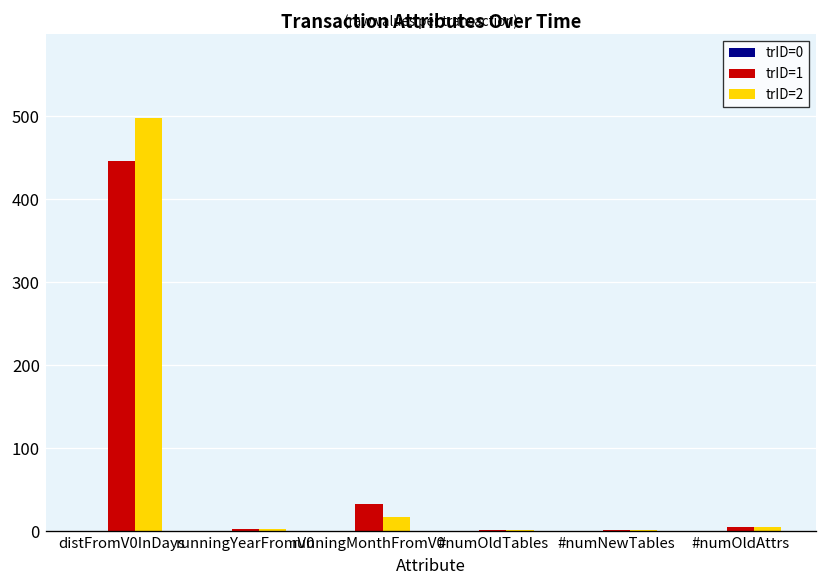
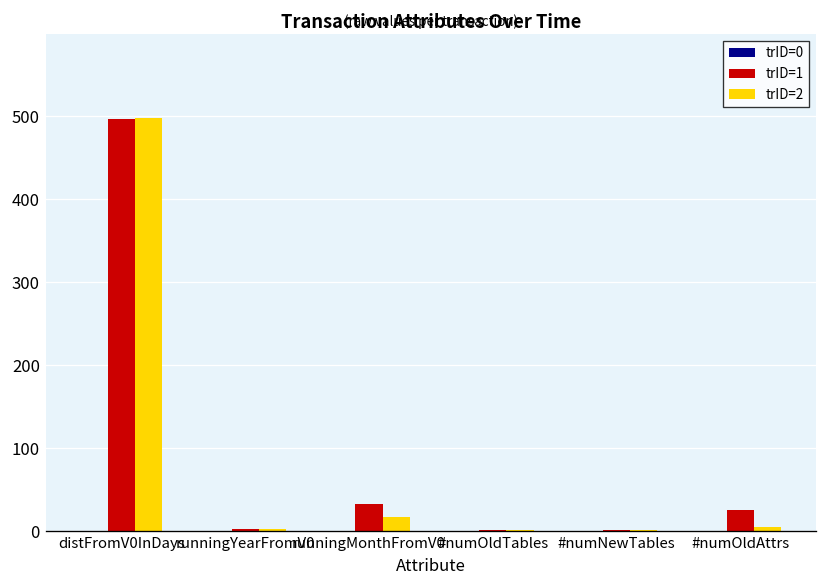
  {
    "trID=1": {
-     "distFromV0InDays": 450,
+     "distFromV0InDays": 500,
      "runningMonthFromV0": 30,
-     "#numOldAttrs": 10
+     "#numOldAttrs": 30
    }
  }
